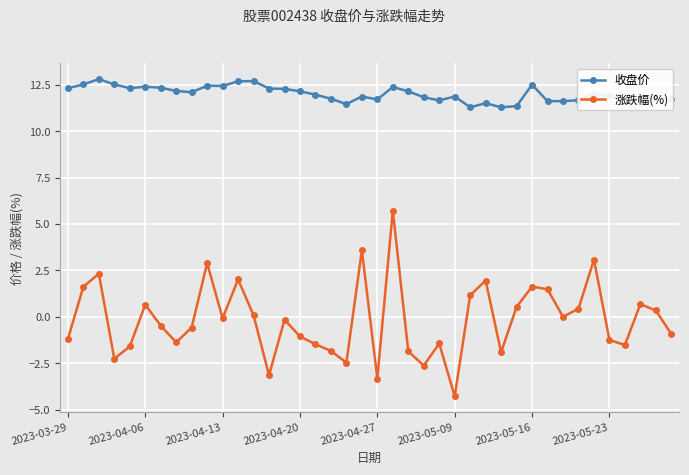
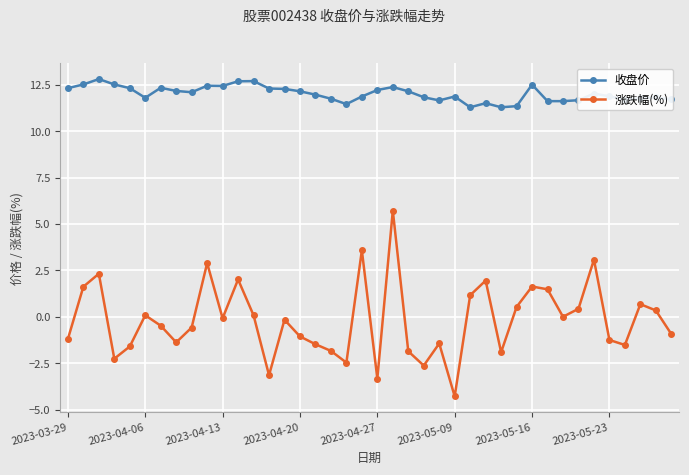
  {
    "收盘价": {
      "2023-03-29": 12.3,
-     "2023-04-06": 12.4,
+     "2023-04-06": 11.8,
      "2023-04-13": 12.4,
      "2023-04-20": 12.2,
-     "2023-04-27": 11.7,
+     "2023-04-27": 12.2,
      "2023-05-09": 11.9,
      "2023-05-16": 12.5
    },
    "涨跌幅(%)": {
      "2023-03-29": -1.2,
-     "2023-04-06": 0.7,
+     "2023-04-06": 0.1,
      "2023-04-13": -0.1,
      "2023-04-20": -1.1,
      "2023-04-27": -3.3,
      "2023-05-09": -4.3,
      "2023-05-16": 1.6,
      "2023-05-23": -1.3
    }
  }
